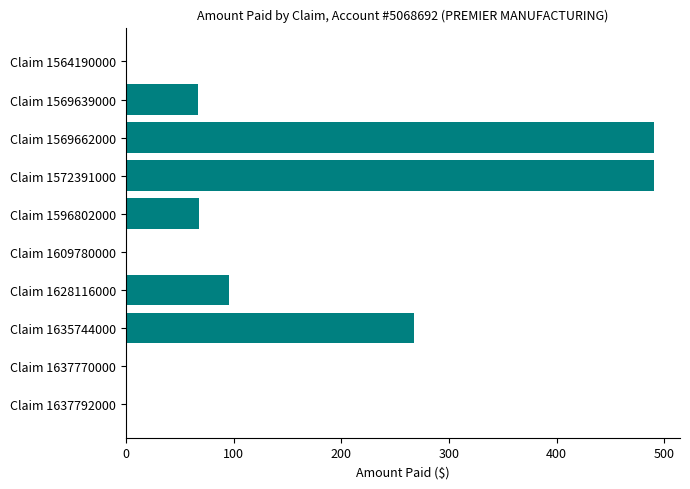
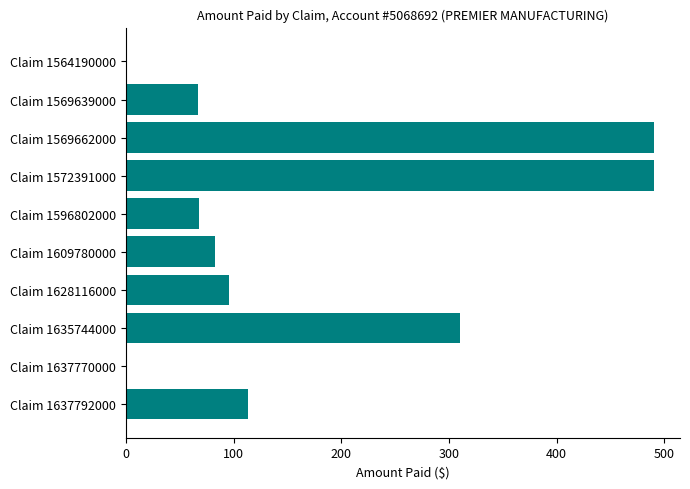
  {
    "Claim 1564190000": 0,
    "Claim 1569639000": 67,
    "Claim 1569662000": 490,
    "Claim 1572391000": 490,
    "Claim 1596802000": 68,
-   "Claim 1609780000": 0,
+   "Claim 1609780000": 83,
    "Claim 1628116000": 96,
-   "Claim 1635744000": 268,
+   "Claim 1635744000": 310,
    "Claim 1637770000": 0,
-   "Claim 1637792000": 0
+   "Claim 1637792000": 114
  }
